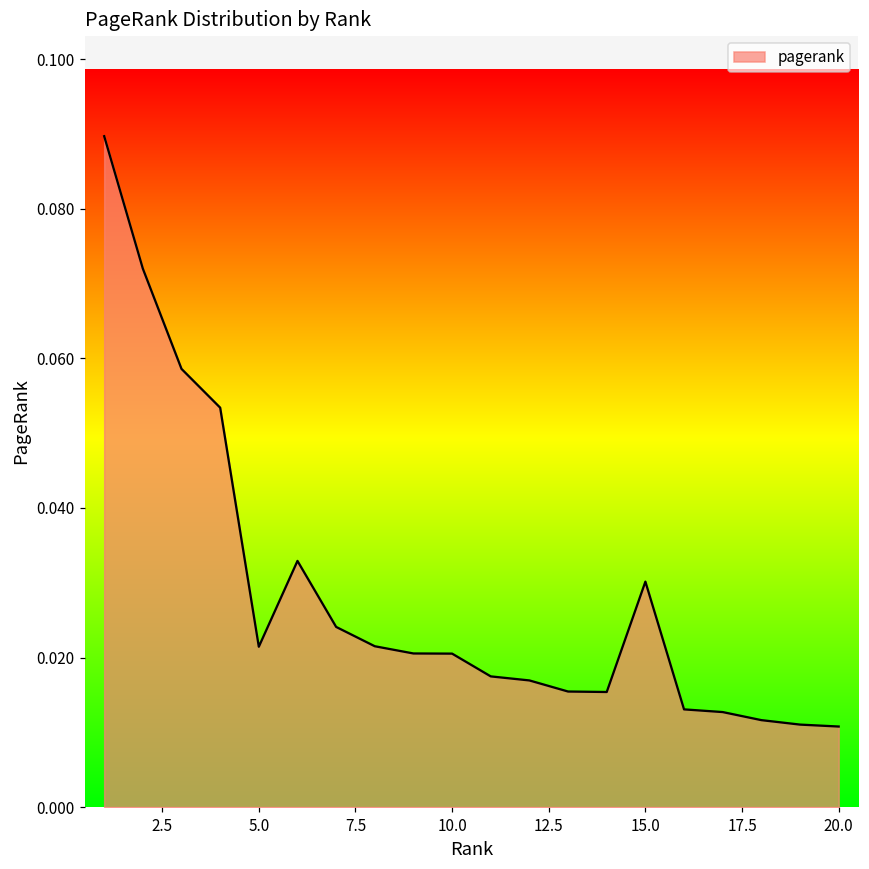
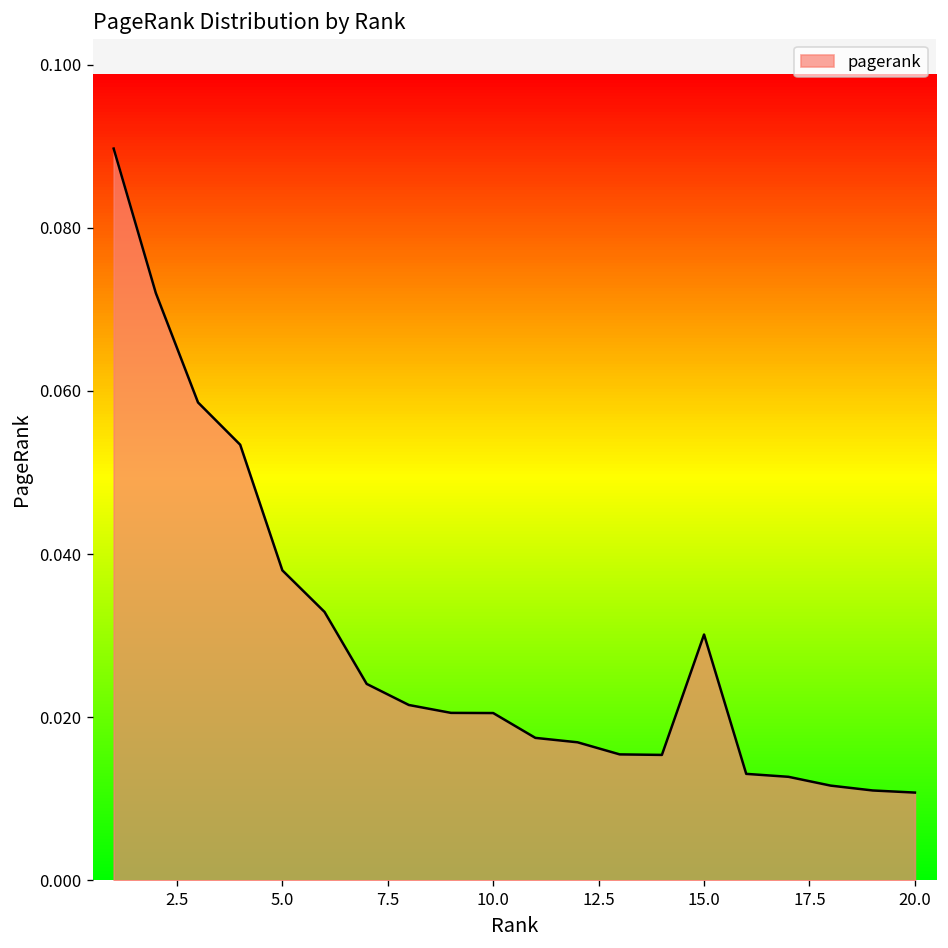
  {
-   "5.0": 0.021,
+   "5.0": 0.038,
    "10.0": 0.021,
    "15.0": 0.030,
    "20.0": 0.011
  }
